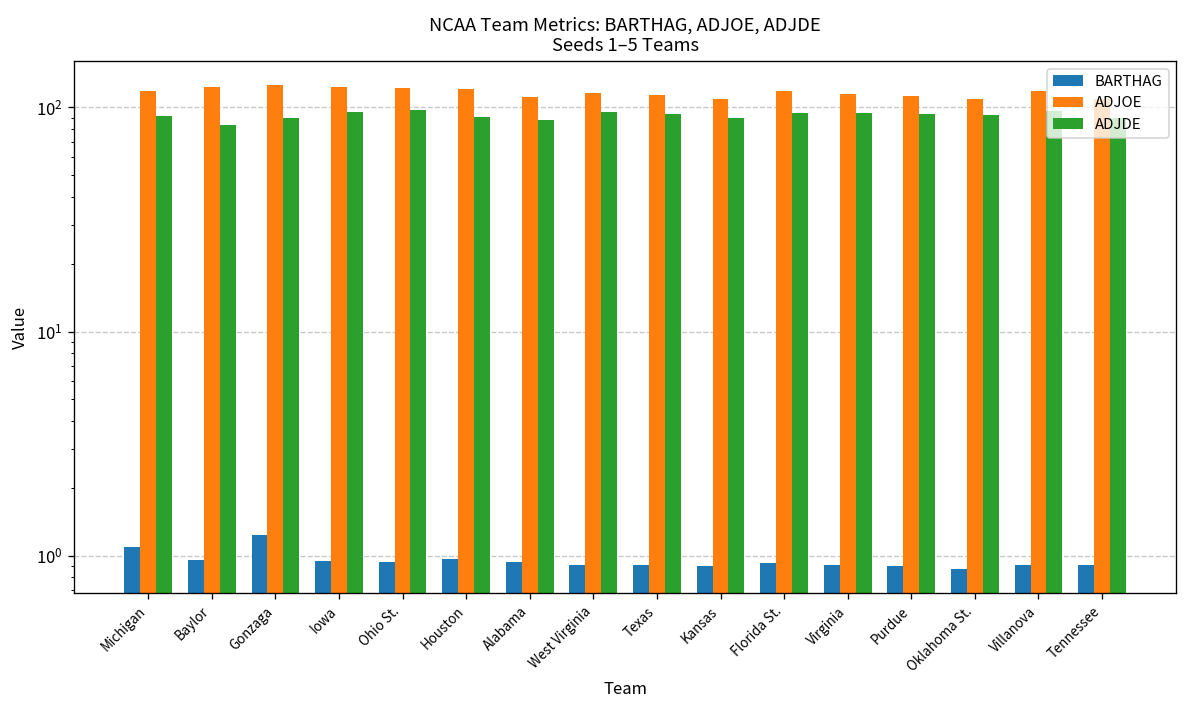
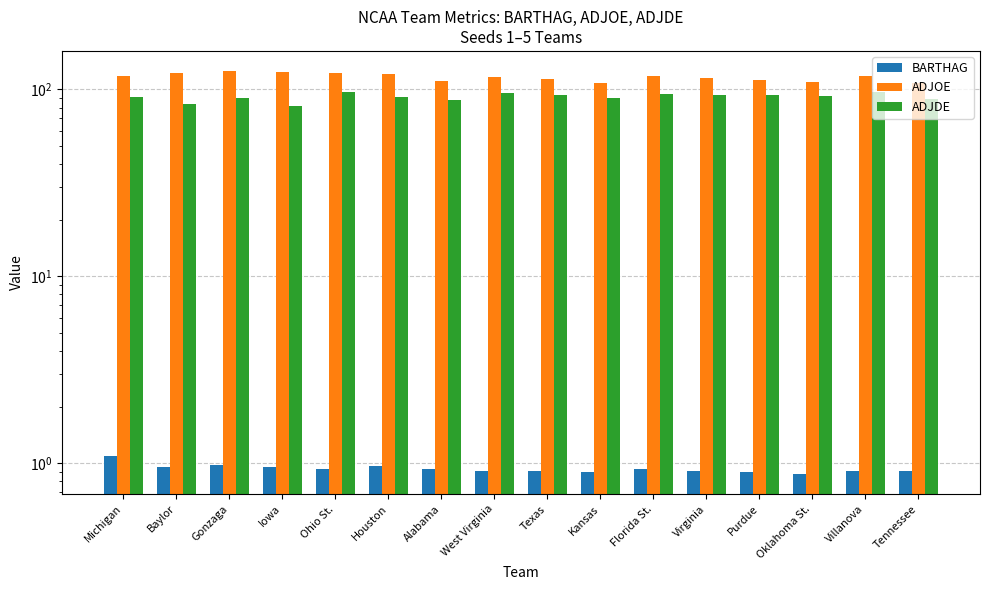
  {
    "BARTHAG": {
      "Michigan": 1.1,
      "Baylor": 1.0,
-     "Gonzaga": 1.2,
+     "Gonzaga": 1.0,
      "Iowa": 0.9,
      "Ohio St.": 0.9,
      "Houston": 1.0,
      "Alabama": 0.9,
      "West Virginia": 0.9,
      "Texas": 0.9,
      "Kansas": 0.9,
      "Florida St.": 0.9,
      "Virginia": 0.9,
      "Purdue": 0.9,
      "Oklahoma St.": 0.9,
      "Villanova": 0.9,
      "Tennessee": 0.9
    },
    "ADJOE": {
      "Michigan": 120,
      "Baylor": 120,
      "Gonzaga": 130,
      "Iowa": 120,
      "Ohio St.": 120,
      "Houston": 120,
      "Alabama": 110,
      "West Virginia": 120,
      "Texas": 110,
      "Kansas": 110,
      "Florida St.": 120,
      "Virginia": 110,
      "Purdue": 110,
      "Oklahoma St.": 110,
      "Villanova": 120
    },
    "ADJDE": {
      "Michigan": 90,
      "Baylor": 80,
      "Gonzaga": 90,
-     "Iowa": 100,
+     "Iowa": 80,
      "Ohio St.": 100,
      "Houston": 90,
      "Alabama": 90,
      "West Virginia": 100,
      "Texas": 90,
      "Kansas": 90,
      "Florida St.": 90,
      "Virginia": 90,
      "Purdue": 90,
      "Oklahoma St.": 90
    }
  }
